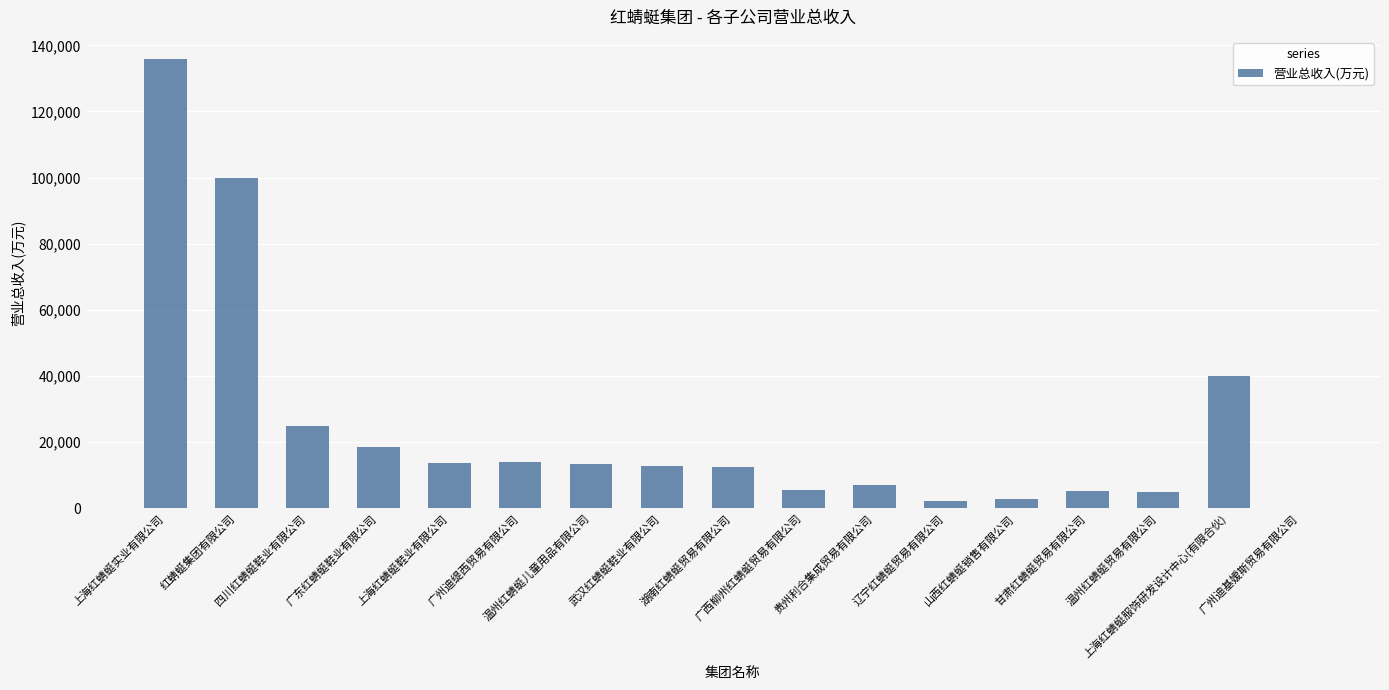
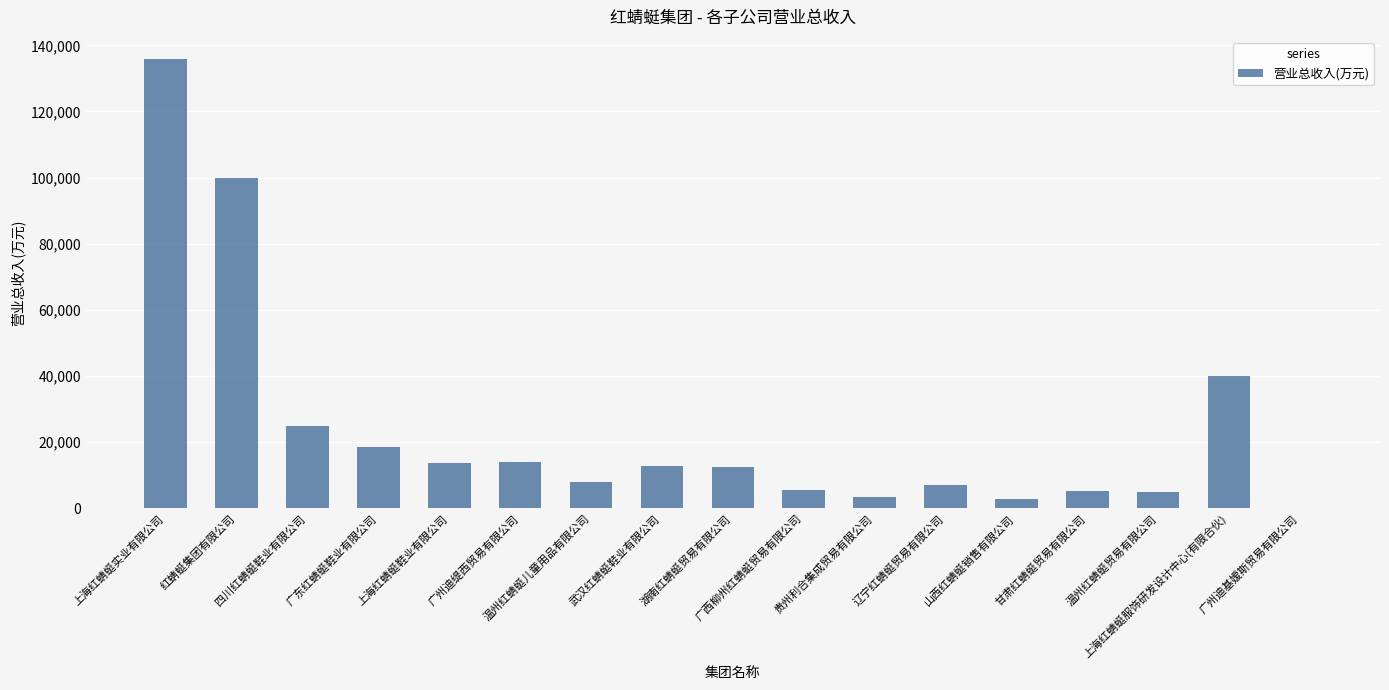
  {
    "上海红蜻蜓实业有限公司": "136,000",
    "红蜻蜓集团有限公司": "100,000",
    "四川红蜻蜓鞋业有限公司": "25,000",
    "广东红蜻蜓鞋业有限公司": "19,000",
    "上海红蜻蜓鞋业有限公司": "14,000",
    "广州迪缇西贸易有限公司": "14,000",
-   "温州红蜻蜓儿童用品有限公司": "14,000",
+   "温州红蜻蜓儿童用品有限公司": "8,000",
    "武汉红蜻蜓鞋业有限公司": "13,000",
    "湖南红蜻蜓贸易有限公司": "12,000",
    "广西柳州红蜻蜓贸易有限公司": "6,000",
-   "贵州利合集成贸易有限公司": "7,000",
-   "辽宁红蜻蜓贸易有限公司": "2,000",
+   "贵州利合集成贸易有限公司": "3,000",
+   "辽宁红蜻蜓贸易有限公司": "7,000",
    "山西红蜻蜓销售有限公司": "3,000",
    "甘肃红蜻蜓贸易有限公司": "5,000",
    "温州红蜻蜓贸易有限公司": "5,000",
    "上海红蜻蜓服饰研发设计中心(有限合伙)": "40,000"
  }
